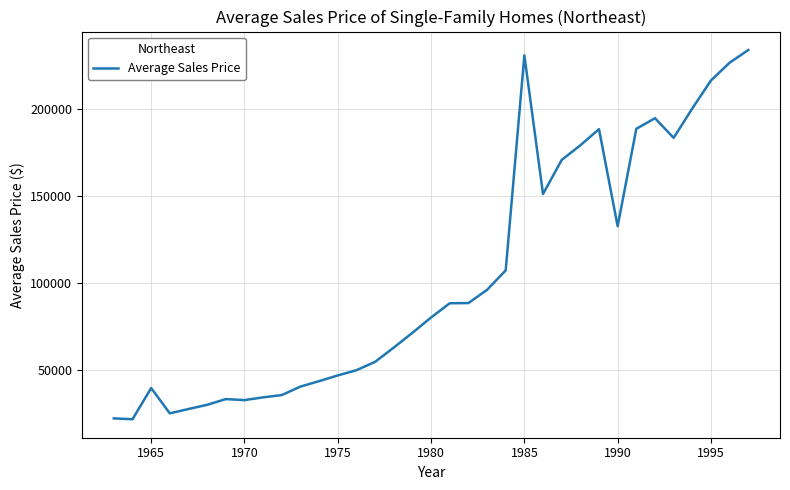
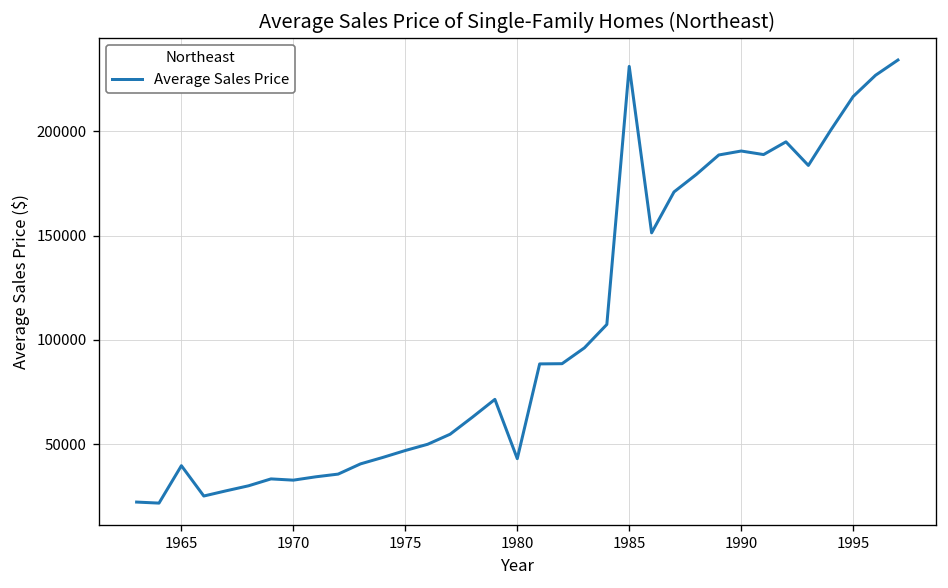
  {
    "1965": 40000,
    "1970": 33000,
    "1975": 47000,
-   "1980": 80000,
+   "1980": 43000,
    "1985": 231000,
-   "1990": 133000,
+   "1990": 191000,
    "1995": 217000
  }
